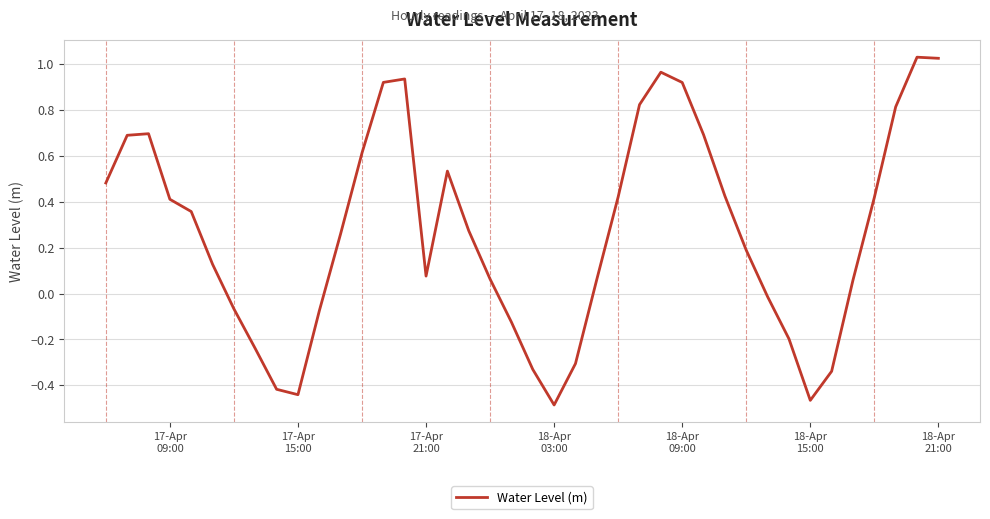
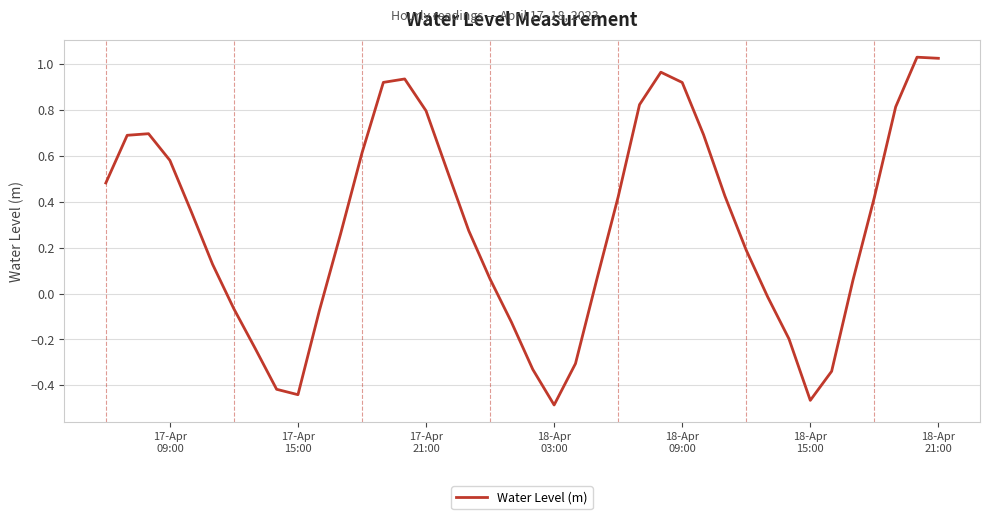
  {
-   "17-Apr 09:00": 0.41,
+   "17-Apr 09:00": 0.58,
    "17-Apr 15:00": -0.44,
-   "17-Apr 21:00": 0.08,
+   "17-Apr 21:00": 0.80,
    "18-Apr 03:00": -0.49,
    "18-Apr 09:00": 0.92,
    "18-Apr 15:00": -0.47,
    "18-Apr 21:00": 1.03
  }
